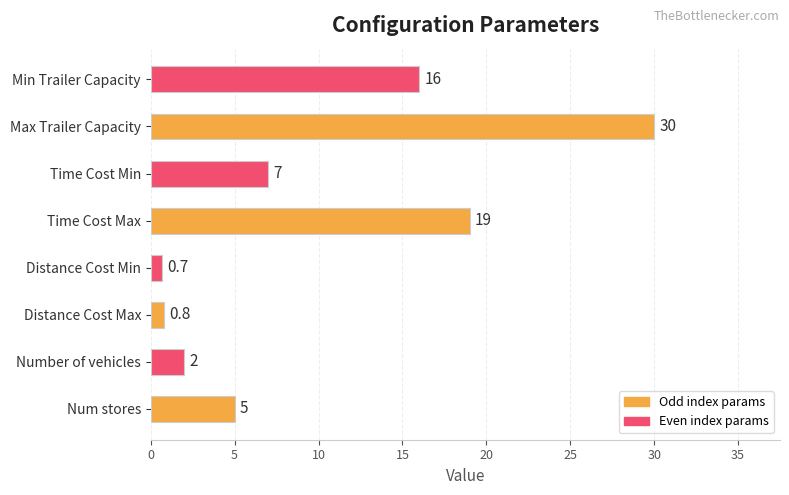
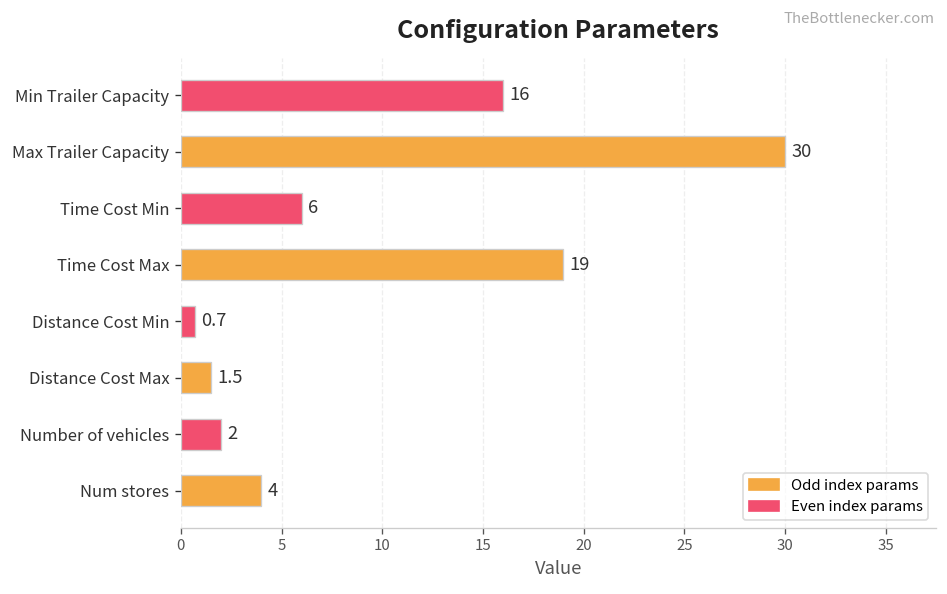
  {
    "Min Trailer Capacity": 16,
    "Max Trailer Capacity": 30,
-   "Time Cost Min": 7,
+   "Time Cost Min": 6,
    "Time Cost Max": 19,
    "Distance Cost Min": 0.7,
-   "Distance Cost Max": 0.8,
+   "Distance Cost Max": 1.5,
    "Number of vehicles": 2,
-   "Num stores": 5
+   "Num stores": 4
  }
